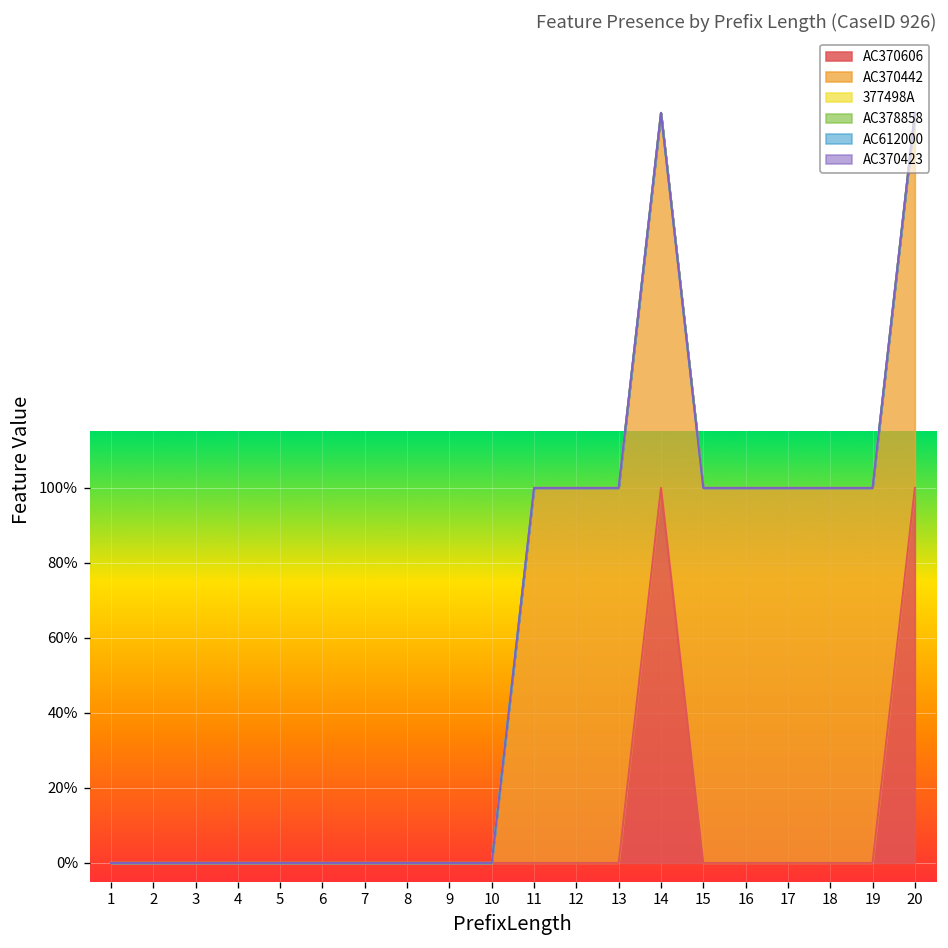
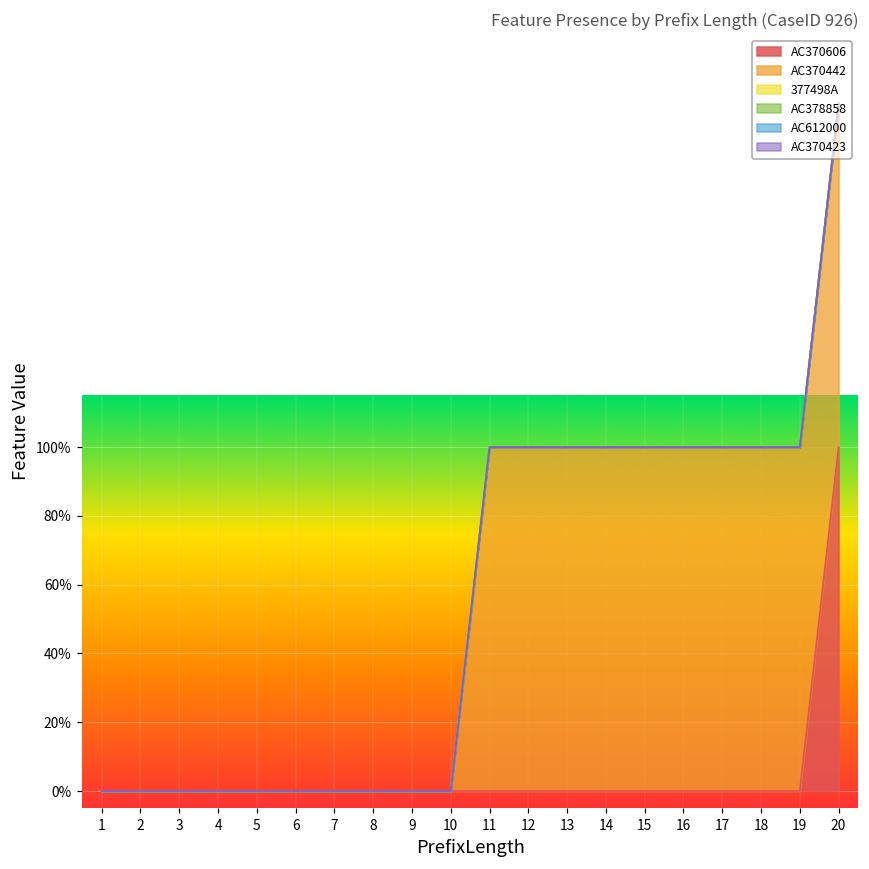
  {
    "AC370606": {
      "11": "0%",
      "12": "0%",
      "13": "0%",
-     "14": "100%",
+     "14": "0%",
      "15": "0%",
      "16": "0%",
      "17": "0%",
      "18": "0%",
      "19": "0%",
      "20": "100%"
    },
    "AC370423": {
      "11": "100%",
      "12": "100%",
      "13": "100%",
      "15": "100%",
      "16": "100%",
      "17": "100%",
      "18": "100%",
      "19": "100%"
    }
  }
